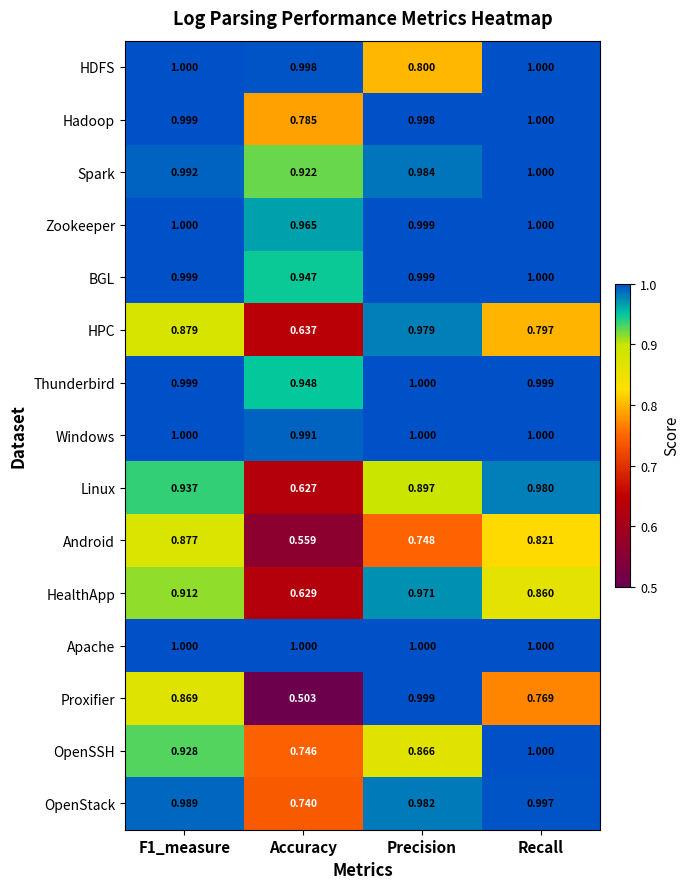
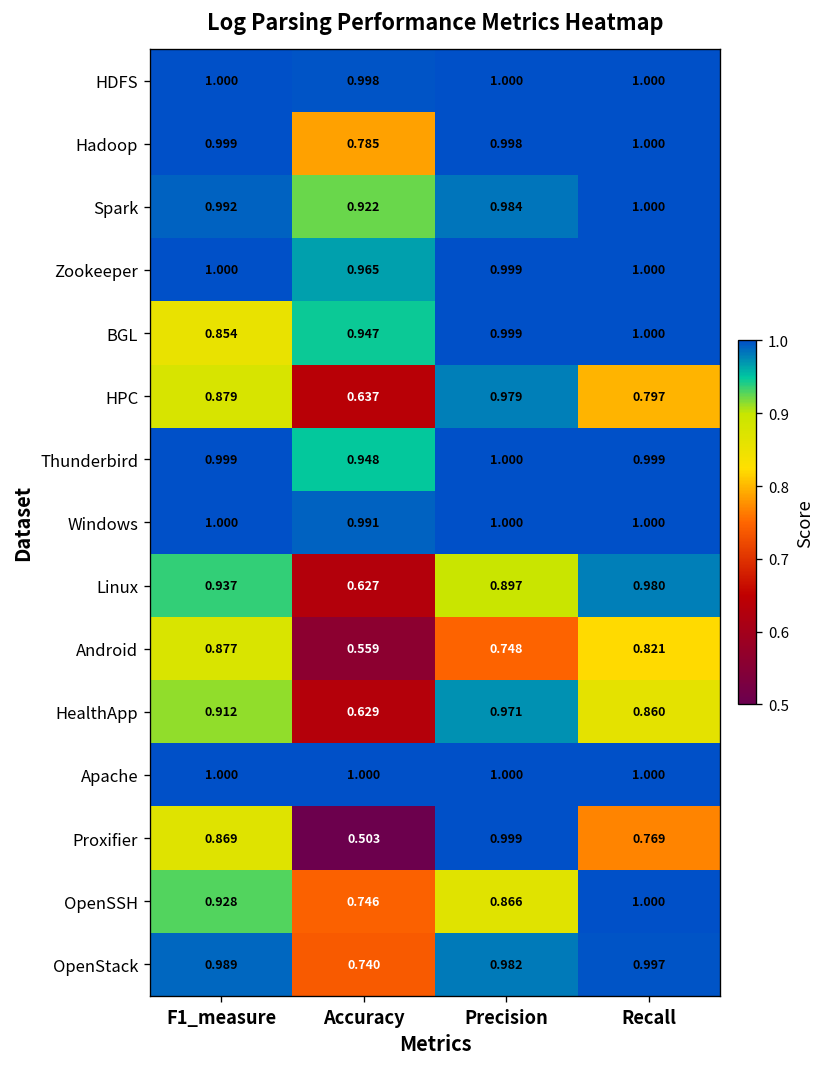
  {
    "HDFS": {
      "F1_measure": 1.000,
      "Accuracy": 0.998,
-     "Precision": 0.800,
+     "Precision": 1.000,
      "Recall": 1.000
    },
    "Hadoop": {
      "F1_measure": 0.999,
      "Accuracy": 0.785,
      "Precision": 0.998,
      "Recall": 1.000
    },
    "Spark": {
      "F1_measure": 0.992,
      "Accuracy": 0.922,
      "Precision": 0.984,
      "Recall": 1.000
    },
    "Zookeeper": {
      "F1_measure": 1.000,
      "Accuracy": 0.965,
      "Precision": 0.999,
      "Recall": 1.000
    },
    "BGL": {
-     "F1_measure": 0.999,
+     "F1_measure": 0.854,
      "Accuracy": 0.947,
      "Precision": 0.999,
      "Recall": 1.000
    },
    "HPC": {
      "F1_measure": 0.879,
      "Accuracy": 0.637,
      "Precision": 0.979,
      "Recall": 0.797
    },
    "Thunderbird": {
      "F1_measure": 0.999,
      "Accuracy": 0.948,
      "Precision": 1.000,
      "Recall": 0.999
    },
    "Windows": {
      "F1_measure": 1.000,
      "Accuracy": 0.991,
      "Precision": 1.000,
      "Recall": 1.000
    },
    "Linux": {
      "F1_measure": 0.937,
      "Accuracy": 0.627,
      "Precision": 0.897,
      "Recall": 0.980
    },
    "Android": {
      "F1_measure": 0.877,
      "Accuracy": 0.559,
      "Precision": 0.748,
      "Recall": 0.821
    },
    "HealthApp": {
      "F1_measure": 0.912,
      "Accuracy": 0.629,
      "Precision": 0.971,
      "Recall": 0.860
    },
    "Apache": {
      "F1_measure": 1.000,
      "Accuracy": 1.000,
      "Precision": 1.000,
      "Recall": 1.000
    },
    "Proxifier": {
      "F1_measure": 0.869,
      "Accuracy": 0.503,
      "Precision": 0.999,
      "Recall": 0.769
    },
    "OpenSSH": {
      "F1_measure": 0.928,
      "Accuracy": 0.746,
      "Precision": 0.866,
      "Recall": 1.000
    },
    "OpenStack": {
      "F1_measure": 0.989,
      "Accuracy": 0.740,
      "Precision": 0.982,
      "Recall": 0.997
    }
  }
